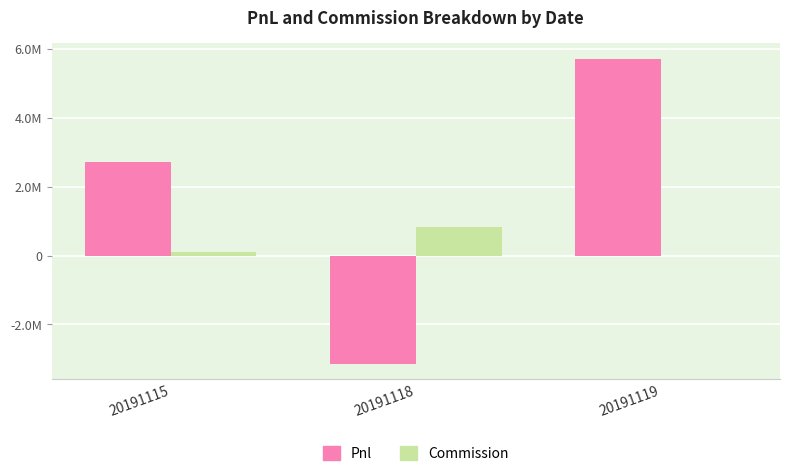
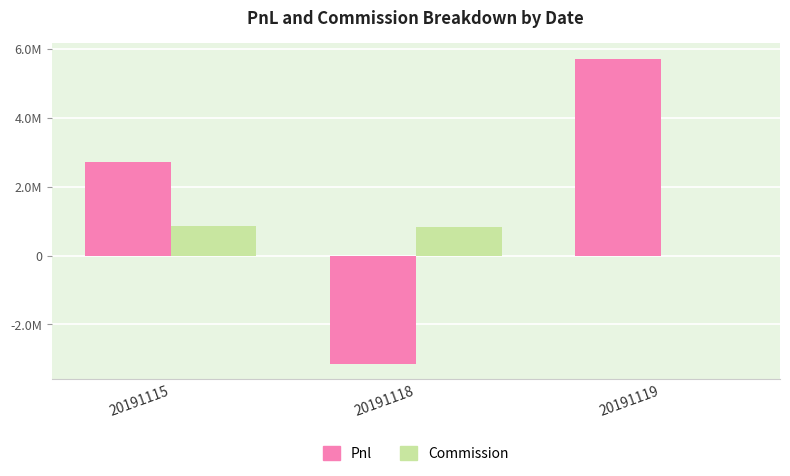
  {
    "Pnl": {
      "20191115": 2700000,
      "20191118": -3100000,
      "20191119": 5700000
    },
    "Commission": {
-     "20191115": 100000,
+     "20191115": 800000,
      "20191118": 800000
    }
  }
